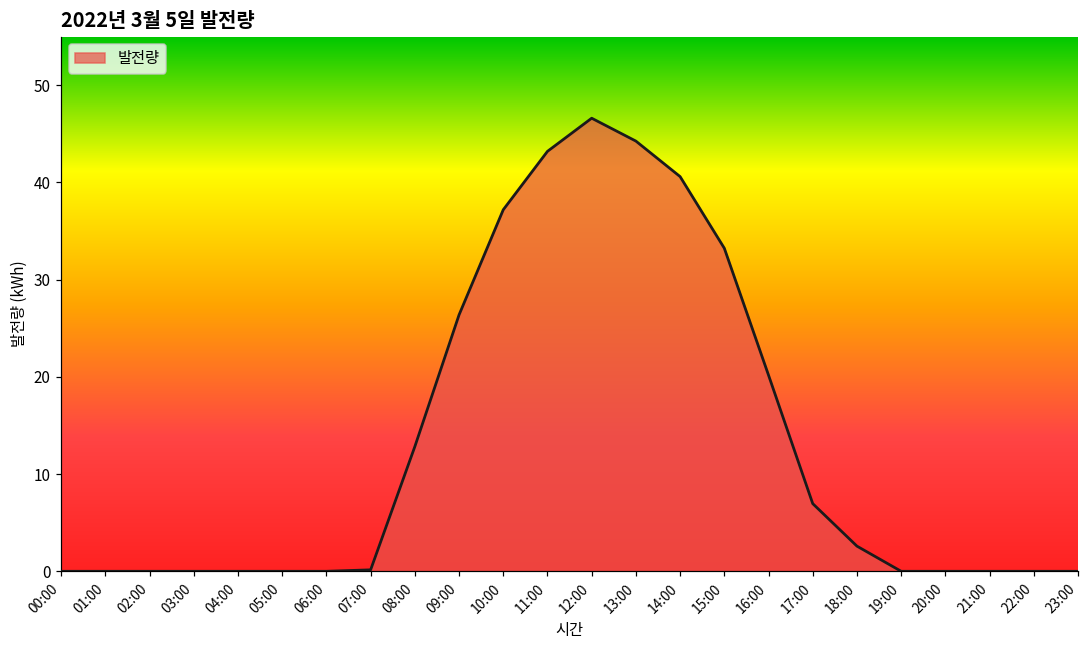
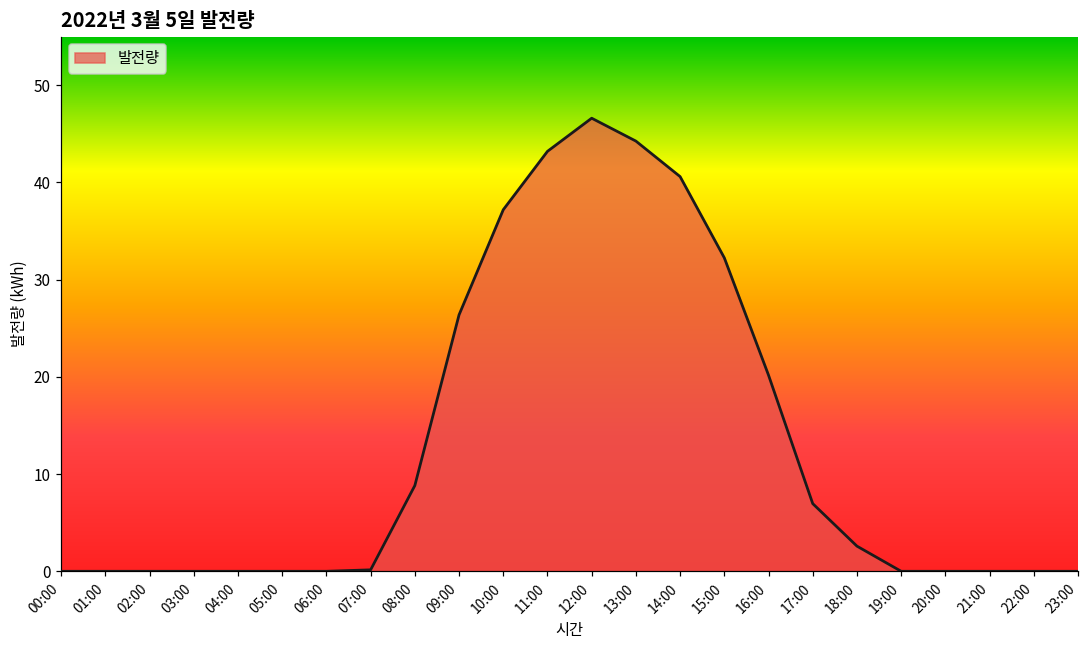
  {
    "00:00": 0,
    "01:00": 0,
    "02:00": 0,
    "03:00": 0,
    "04:00": 0,
    "05:00": 0,
    "06:00": 0,
    "07:00": 0,
-   "08:00": 13,
+   "08:00": 9,
    "09:00": 26,
    "10:00": 37,
    "11:00": 43,
    "12:00": 47,
    "13:00": 44,
    "14:00": 41,
-   "15:00": 33,
+   "15:00": 32,
    "16:00": 20,
    "17:00": 7,
    "18:00": 3,
    "19:00": 0,
    "20:00": 0,
    "21:00": 0,
    "22:00": 0,
    "23:00": 0
  }
